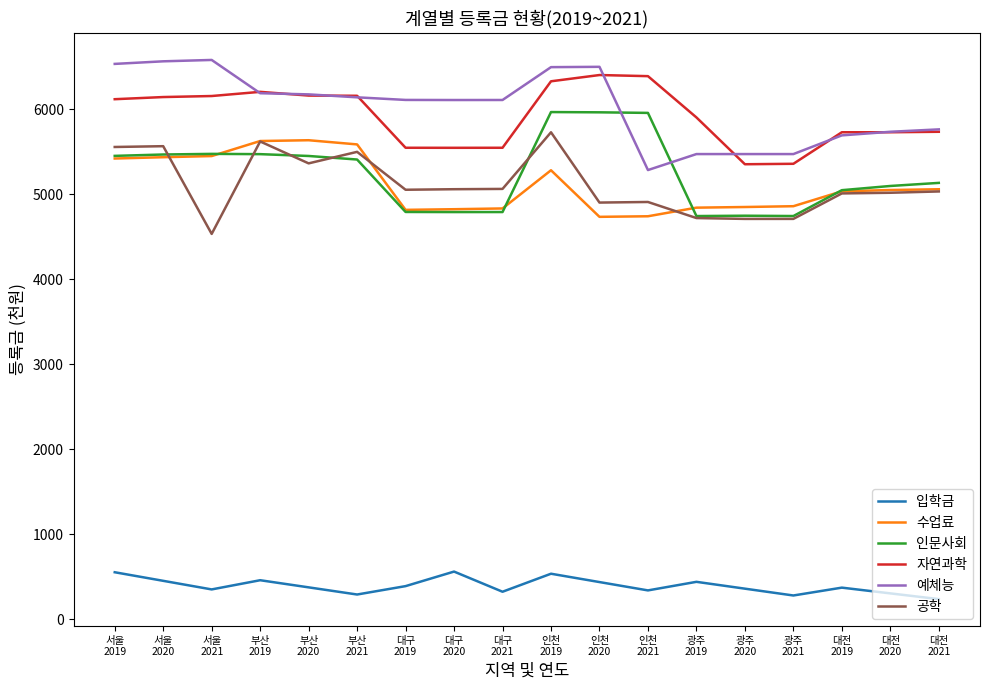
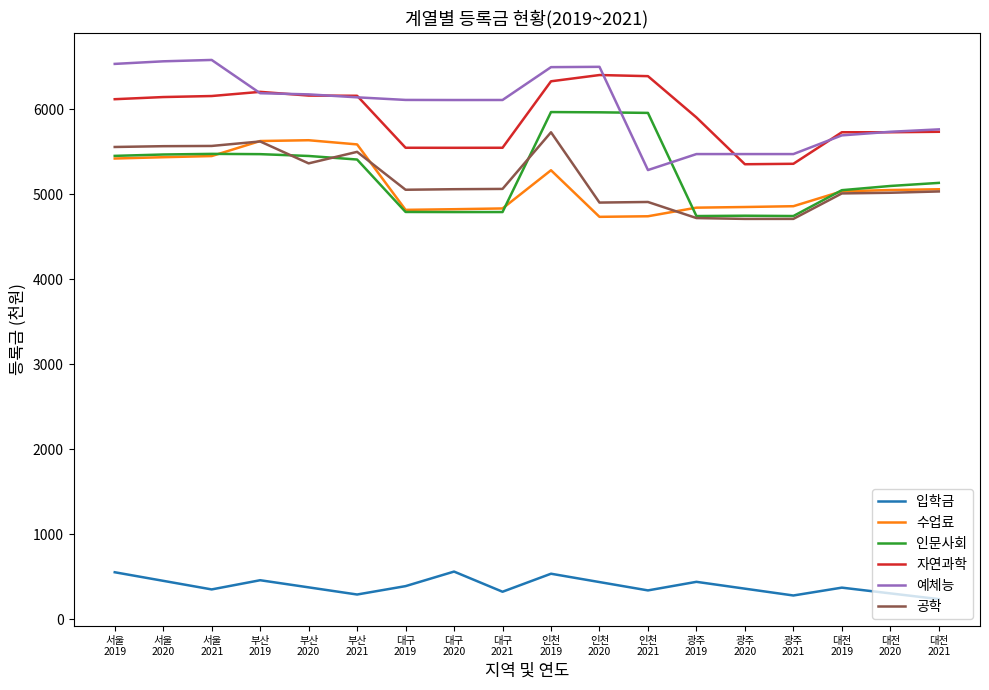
  {
    "입학금": {
      "서울 2019": 600,
      "서울 2020": 500,
      "서울 2021": 300,
      "부산 2019": 500,
      "부산 2020": 400,
      "부산 2021": 300,
      "대구 2019": 400,
      "대구 2020": 600,
      "대구 2021": 300,
      "인천 2019": 500,
      "인천 2020": 400,
      "인천 2021": 300,
      "광주 2019": 400,
      "광주 2020": 400,
      "광주 2021": 300,
      "대전 2019": 400
    },
    "수업료": {
      "서울 2019": 5400,
      "서울 2020": 5400,
      "부산 2020": 5600,
      "부산 2021": 5600,
      "대구 2020": 4800,
      "대구 2021": 4800,
      "인천 2019": 5300,
      "인천 2020": 4700,
      "인천 2021": 4700,
      "광주 2019": 4800,
      "광주 2020": 4800,
      "광주 2021": 4900,
      "대전 2020": 5000
    },
    "인문사회": {
      "서울 2019": 5500,
      "서울 2020": 5500,
      "부산 2019": 5500,
      "부산 2020": 5400,
      "부산 2021": 5400,
      "대구 2020": 4800,
      "대구 2021": 4800,
      "인천 2019": 6000,
      "인천 2020": 6000,
      "인천 2021": 6000,
      "광주 2020": 4700,
      "광주 2021": 4700,
      "대전 2020": 5100,
      "대전 2021": 5100
    },
    "자연과학": {
      "서울 2019": 6100,
      "서울 2020": 6100,
      "서울 2021": 6200,
      "대구 2019": 5500,
      "대구 2020": 5500,
      "대구 2021": 5500,
      "인천 2019": 6300,
      "인천 2020": 6400,
      "인천 2021": 6400,
      "광주 2019": 5900,
      "광주 2020": 5400,
      "광주 2021": 5400,
      "대전 2019": 5700
    },
    "예체능": {
      "서울 2019": 6500,
      "서울 2020": 6600,
      "서울 2021": 6600,
      "대구 2019": 6100,
      "대구 2020": 6100,
      "대구 2021": 6100,
      "인천 2019": 6500,
      "인천 2020": 6500,
      "인천 2021": 5300,
      "광주 2019": 5500,
      "광주 2020": 5500,
      "광주 2021": 5500,
      "대전 2019": 5700
    },
    "공학": {
      "서울 2019": 5600,
      "서울 2020": 5600,
-     "서울 2021": 4500,
+     "서울 2021": 5600,
      "부산 2020": 5400,
      "부산 2021": 5500,
      "대구 2019": 5100,
      "대구 2020": 5100,
      "대구 2021": 5100,
      "인천 2019": 5700,
      "인천 2020": 4900,
      "인천 2021": 4900,
      "광주 2020": 4700,
      "광주 2021": 4700,
      "대전 2020": 5000
    }
  }
